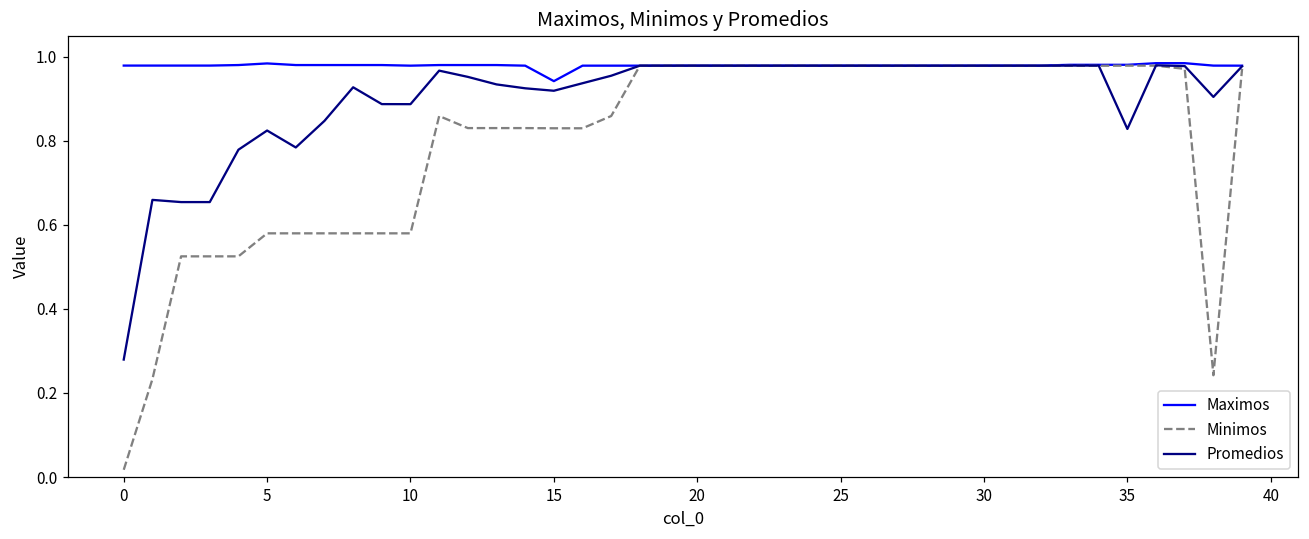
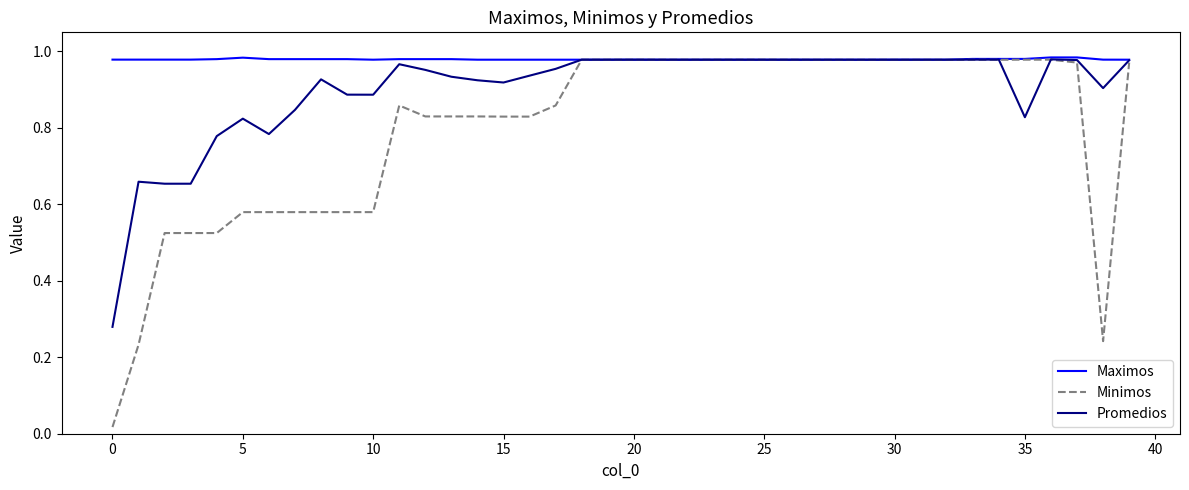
  {
    "Maximos": {
      "0": 0.98,
      "5": 0.98,
      "10": 0.98,
-     "15": 0.94
+     "15": 0.98
    },
    "Minimos": {
      "0": 0.02,
      "5": 0.58,
      "10": 0.58,
      "15": 0.83
    },
    "Promedios": {
      "0": 0.28,
      "5": 0.82,
      "10": 0.89,
      "15": 0.92,
      "35": 0.83
    }
  }
